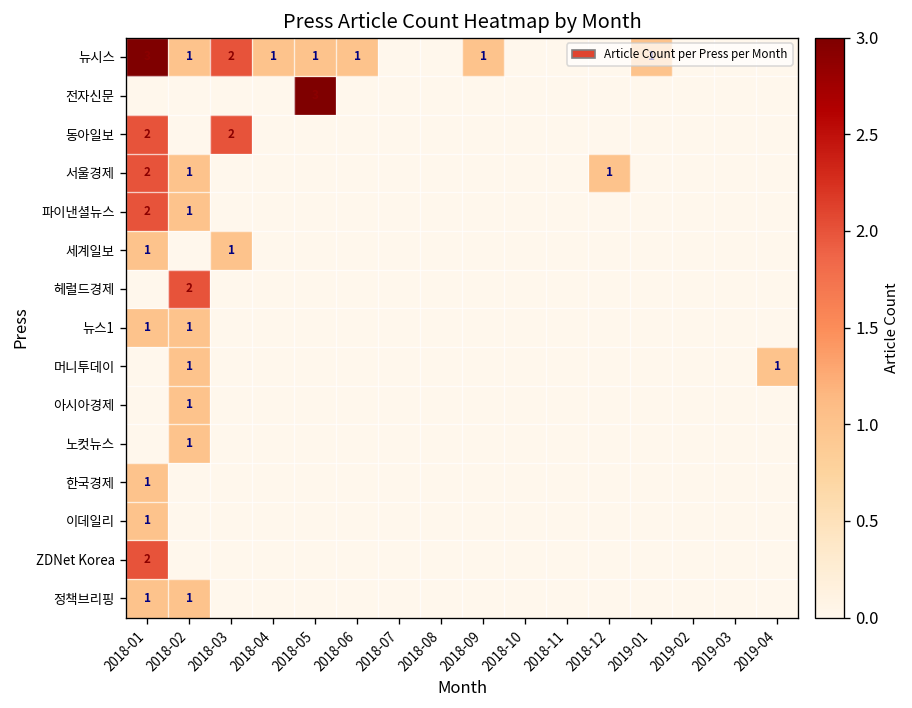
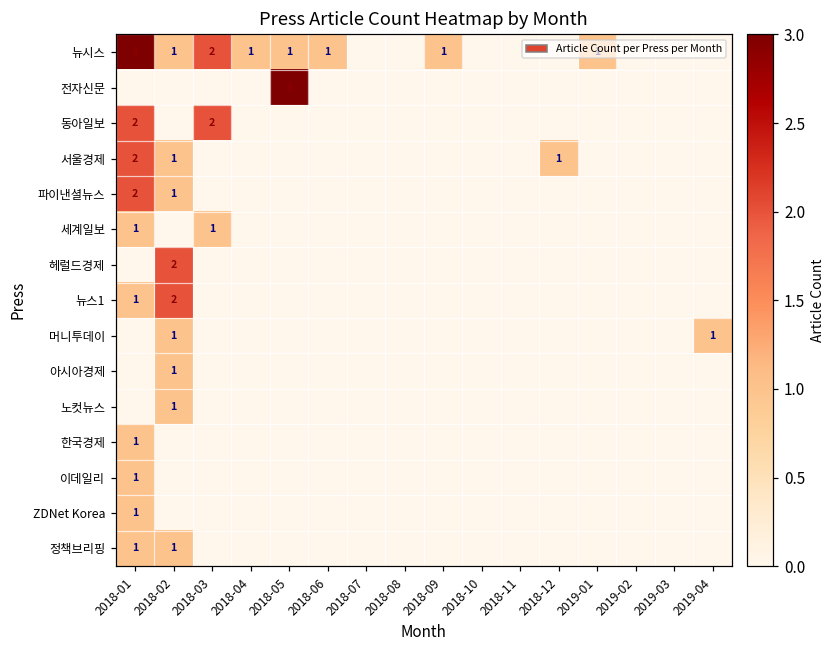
  {
    "뉴시스": {
      "2018-02": 1,
      "2018-03": 2,
      "2018-04": 1,
      "2018-05": 1,
      "2018-06": 1,
      "2018-09": 1
    },
    "동아일보": {
      "2018-01": 2,
      "2018-03": 2
    },
    "서울경제": {
      "2018-01": 2,
      "2018-02": 1,
      "2018-12": 1
    },
    "파이낸셜뉴스": {
      "2018-01": 2,
      "2018-02": 1
    },
    "세계일보": {
      "2018-01": 1,
      "2018-03": 1
    },
    "헤럴드경제": {
      "2018-02": 2
    },
    "뉴스1": {
      "2018-01": 1,
-     "2018-02": 1
+     "2018-02": 2
    },
    "머니투데이": {
      "2018-02": 1,
      "2019-04": 1
    },
    "아시아경제": {
      "2018-02": 1
    },
    "노컷뉴스": {
      "2018-02": 1
    },
    "한국경제": {
      "2018-01": 1
    },
    "이데일리": {
      "2018-01": 1
    },
    "ZDNet Korea": {
-     "2018-01": 2
+     "2018-01": 1
    },
    "정책브리핑": {
      "2018-01": 1,
      "2018-02": 1
    }
  }
